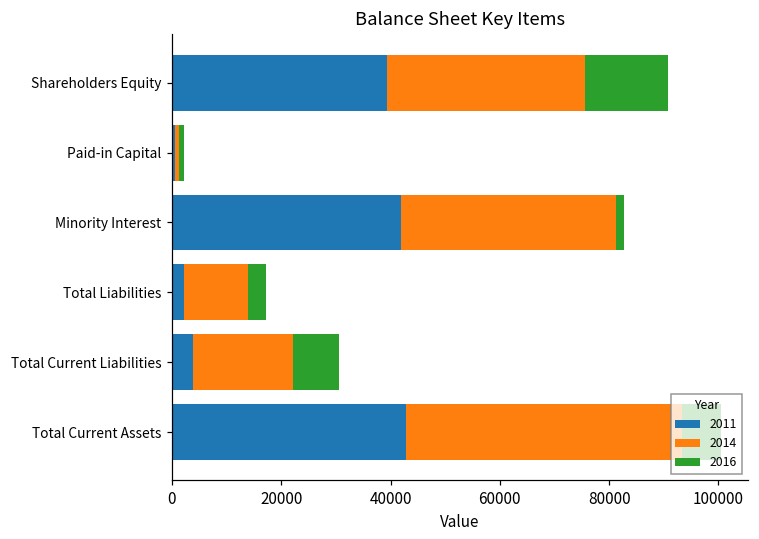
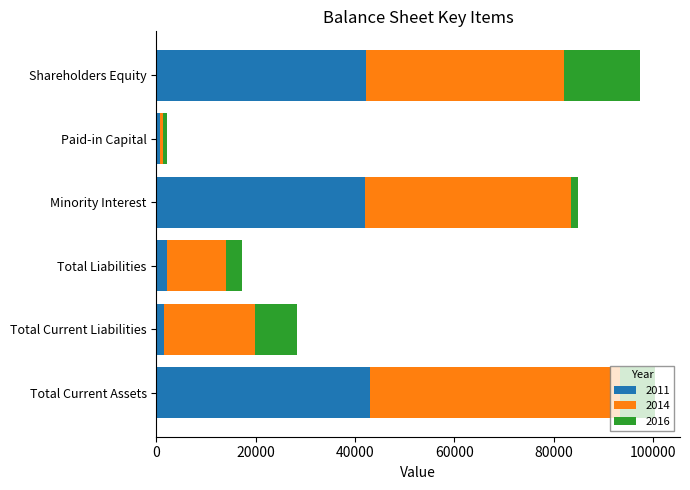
  {
    "2011": {
-     "Shareholders Equity": 39000,
+     "Shareholders Equity": 42000,
      "Paid-in Capital": 1000,
      "Minority Interest": 42000,
      "Total Liabilities": 2000,
-     "Total Current Liabilities": 4000,
+     "Total Current Liabilities": 1000,
      "Total Current Assets": 43000
    },
    "2014": {
-     "Shareholders Equity": 36000,
+     "Shareholders Equity": 40000,
      "Paid-in Capital": 1000,
-     "Minority Interest": 39000,
+     "Minority Interest": 42000,
      "Total Liabilities": 12000,
      "Total Current Liabilities": 18000
    },
    "2016": {
      "Shareholders Equity": 15000,
      "Paid-in Capital": 1000,
      "Minority Interest": 1000,
      "Total Liabilities": 3000,
      "Total Current Liabilities": 8000
    }
  }
